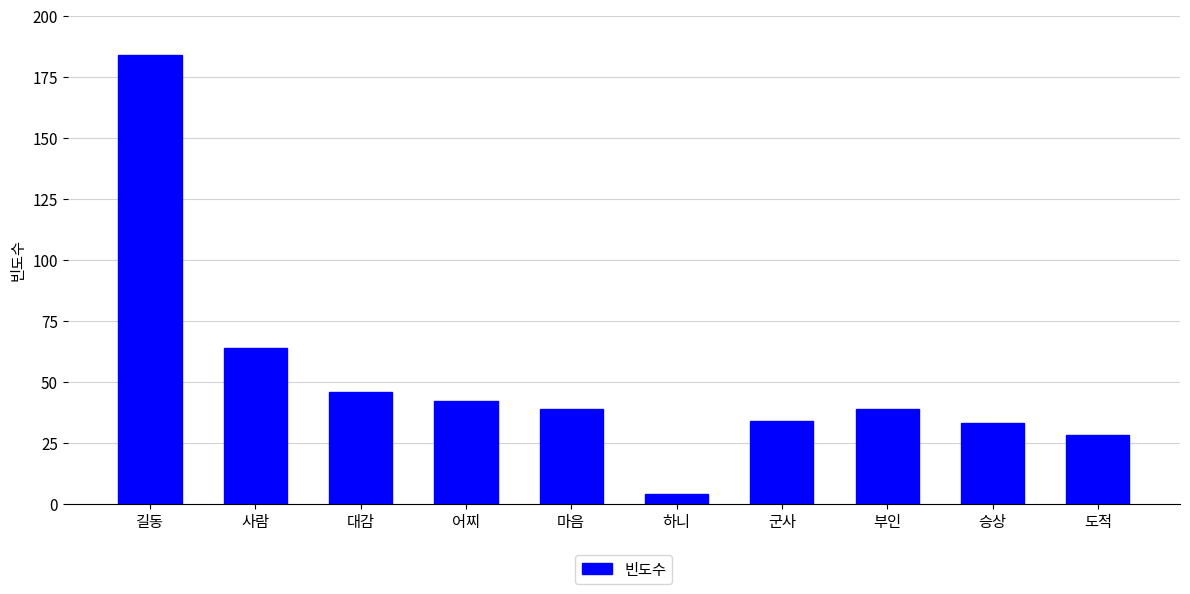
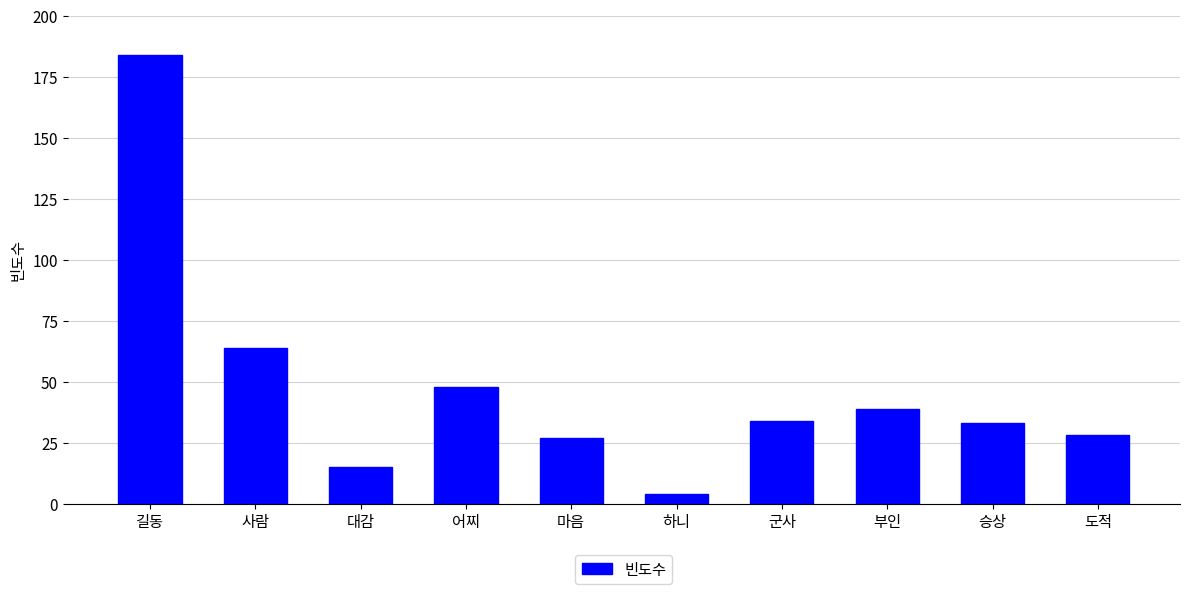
  {
    "길동": 184,
    "사람": 64,
-   "대감": 46,
-   "어찌": 42,
-   "마음": 39,
+   "대감": 15,
+   "어찌": 48,
+   "마음": 27,
    "하니": 4,
    "군사": 34,
    "부인": 39,
    "승상": 33,
    "도적": 28
  }
